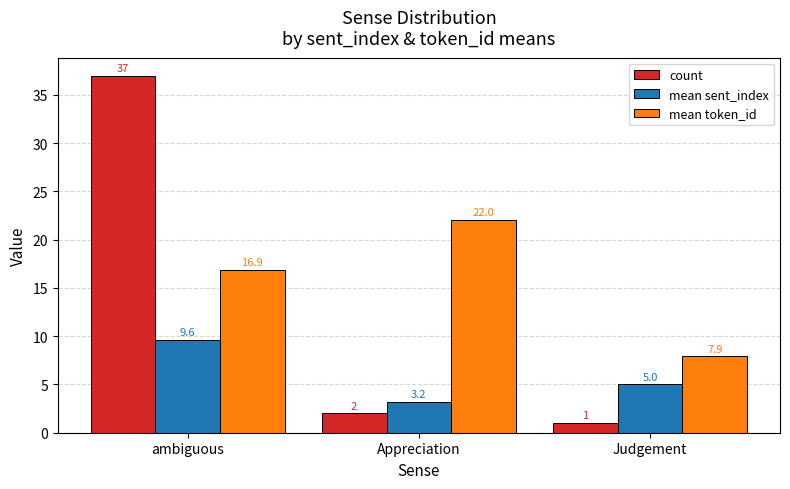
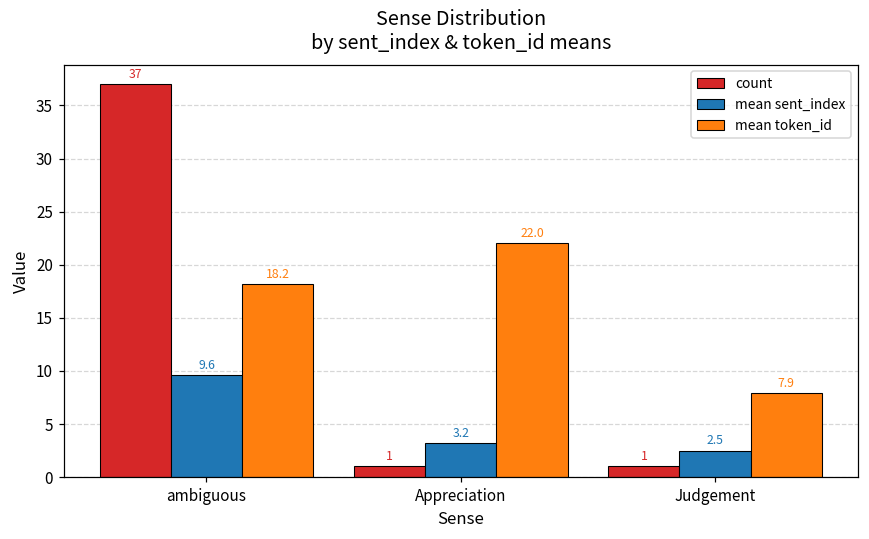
  {
    "count": {
      "ambiguous": 37,
-     "Appreciation": 2,
+     "Appreciation": 1,
      "Judgement": 1
    },
    "mean sent_index": {
      "ambiguous": 9.6,
      "Appreciation": 3.2,
-     "Judgement": 5.0
+     "Judgement": 2.5
    },
    "mean token_id": {
-     "ambiguous": 16.9,
+     "ambiguous": 18.2,
      "Appreciation": 22.0,
      "Judgement": 7.9
    }
  }
